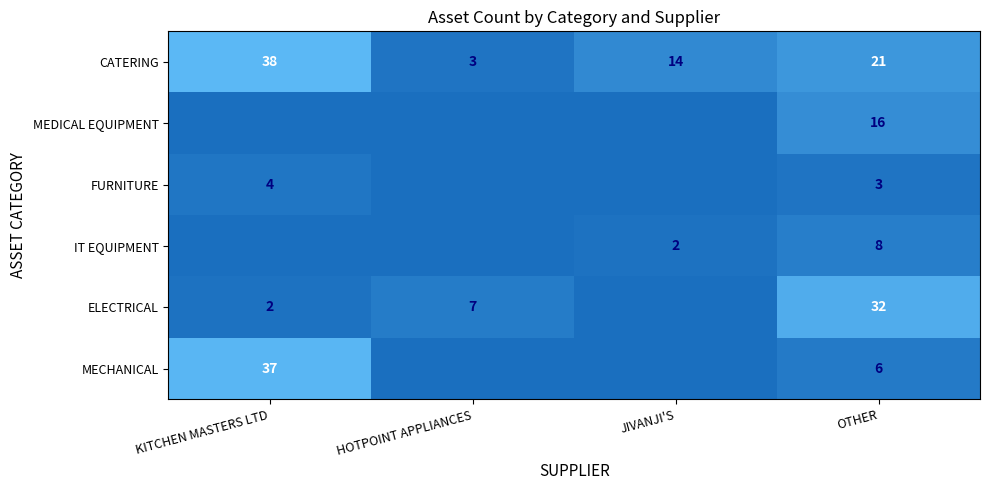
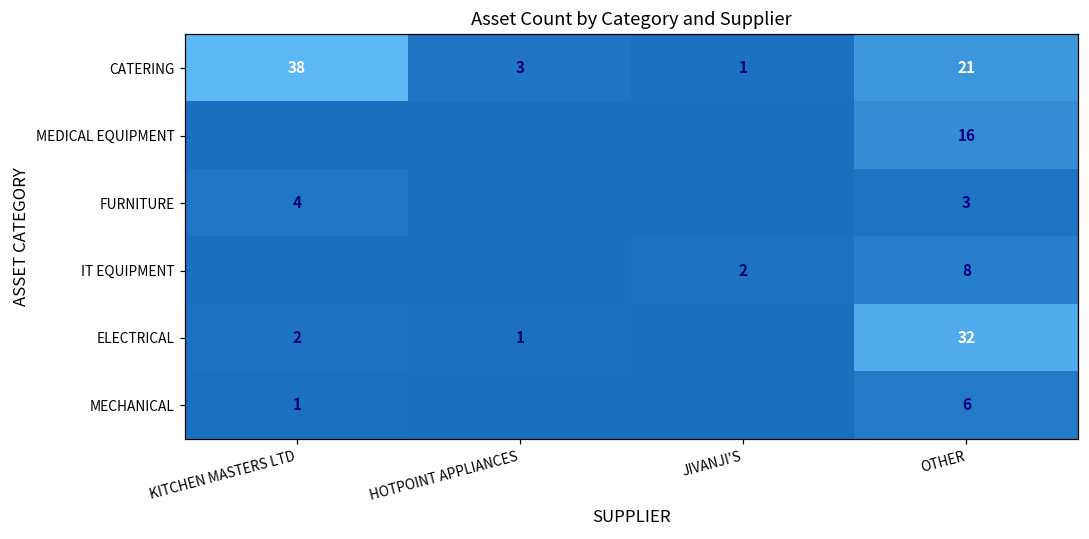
  {
    "CATERING": {
      "KITCHEN MASTERS LTD": 38,
      "HOTPOINT APPLIANCES": 3,
-     "JIVANJI'S": 14,
+     "JIVANJI'S": 1,
      "OTHER": 21
    },
    "MEDICAL EQUIPMENT": {
      "OTHER": 16
    },
    "FURNITURE": {
      "KITCHEN MASTERS LTD": 4,
      "OTHER": 3
    },
    "IT EQUIPMENT": {
      "JIVANJI'S": 2,
      "OTHER": 8
    },
    "ELECTRICAL": {
      "KITCHEN MASTERS LTD": 2,
-     "HOTPOINT APPLIANCES": 7,
+     "HOTPOINT APPLIANCES": 1,
      "OTHER": 32
    },
    "MECHANICAL": {
-     "KITCHEN MASTERS LTD": 37,
+     "KITCHEN MASTERS LTD": 1,
      "OTHER": 6
    }
  }
